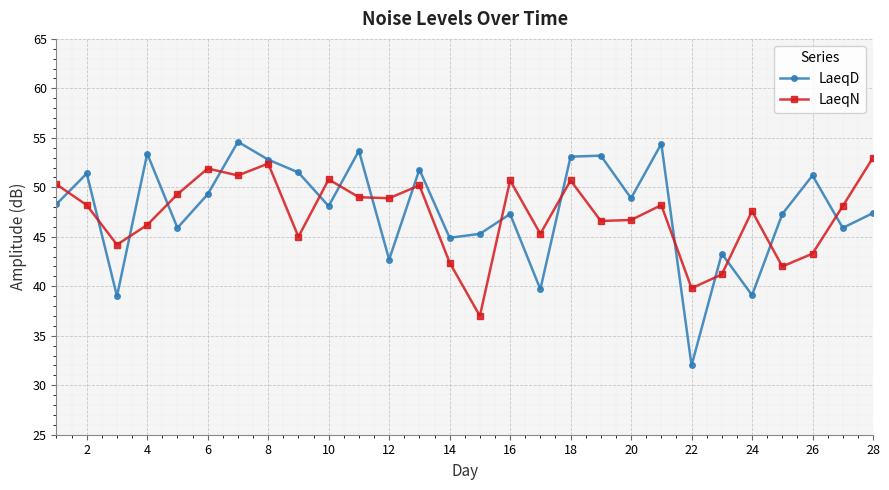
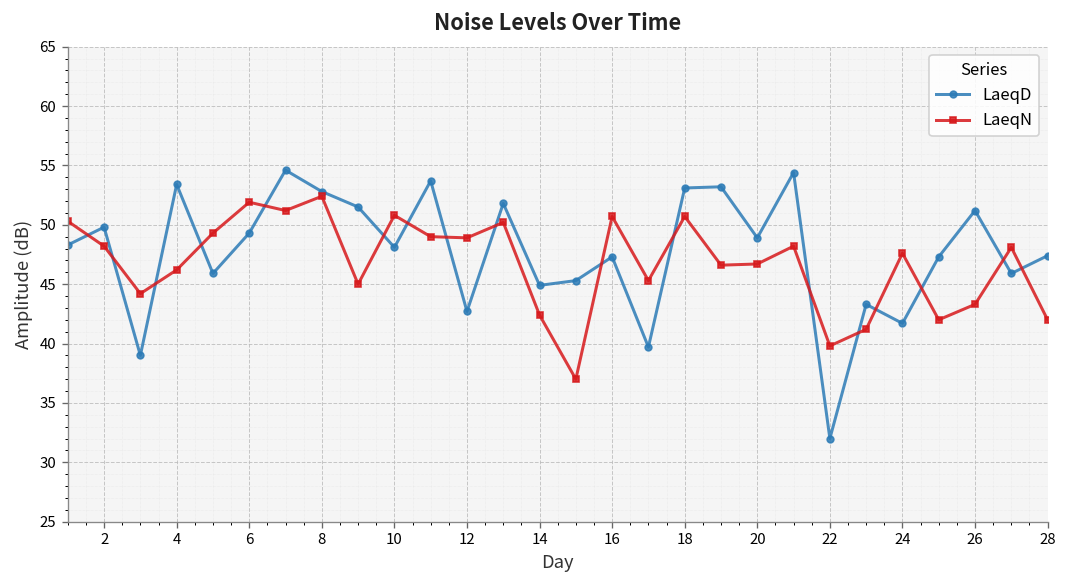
  {
    "LaeqD": {
-     "2": 51,
+     "2": 50,
      "4": 53,
      "6": 49,
      "8": 53,
      "10": 48,
      "12": 43,
      "14": 45,
      "16": 47,
      "18": 53,
      "20": 49,
      "22": 32,
-     "24": 39,
+     "24": 42,
      "26": 51,
      "28": 47
    },
    "LaeqN": {
      "2": 48,
      "4": 46,
      "6": 52,
      "8": 52,
      "10": 51,
      "12": 49,
      "14": 42,
      "16": 51,
      "18": 51,
      "20": 47,
      "22": 40,
      "24": 48,
      "26": 43,
-     "28": 53
+     "28": 42
    }
  }
